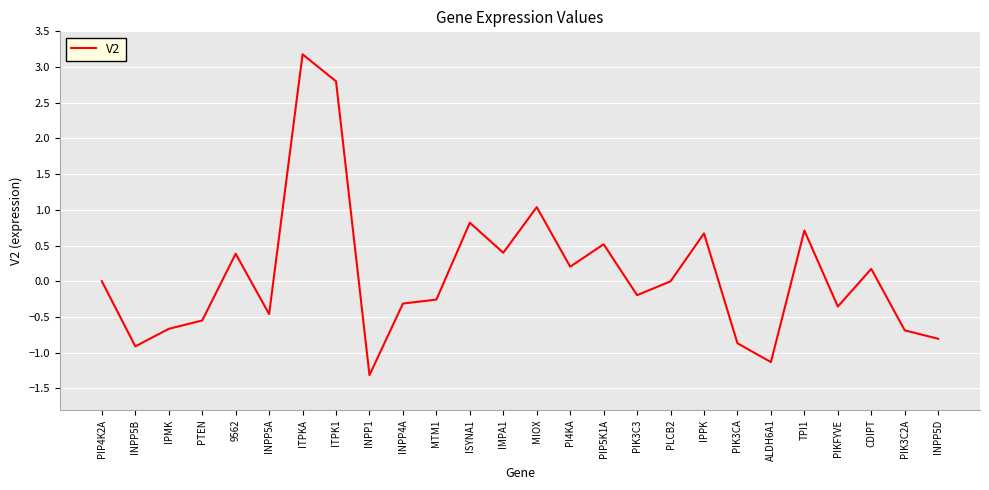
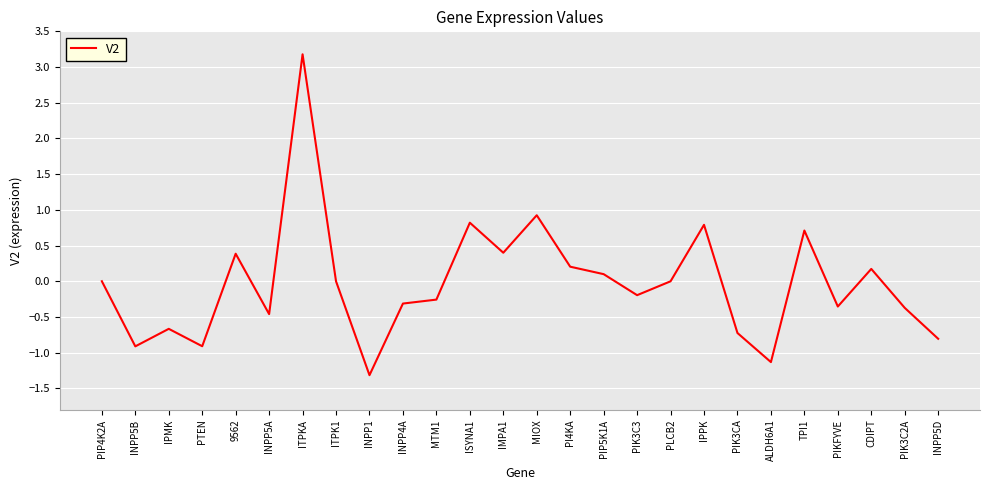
  {
    "PIP4K2A": 0.0,
    "INPP5B": -0.9,
    "IPMK": -0.7,
-   "PTEN": -0.5,
+   "PTEN": -0.9,
    "9562": 0.4,
    "INPP5A": -0.5,
    "ITPKA": 3.2,
-   "ITPK1": 2.8,
+   "ITPK1": 0.0,
    "INPP1": -1.3,
    "INPP4A": -0.3,
    "MTM1": -0.3,
    "ISYNA1": 0.8,
    "IMPA1": 0.4,
-   "MIOX": 1.0,
+   "MIOX": 0.9,
    "PI4KA": 0.2,
-   "PIP5K1A": 0.5,
+   "PIP5K1A": 0.1,
    "PIK3C3": -0.2,
    "PLCB2": 0.0,
-   "IPPK": 0.7,
-   "PIK3CA": -0.9,
+   "IPPK": 0.8,
+   "PIK3CA": -0.7,
    "ALDH6A1": -1.1,
    "TPI1": 0.7,
    "PIKFYVE": -0.4,
    "CDIPT": 0.2,
-   "PIK3C2A": -0.7,
+   "PIK3C2A": -0.4,
    "INPP5D": -0.8
  }
